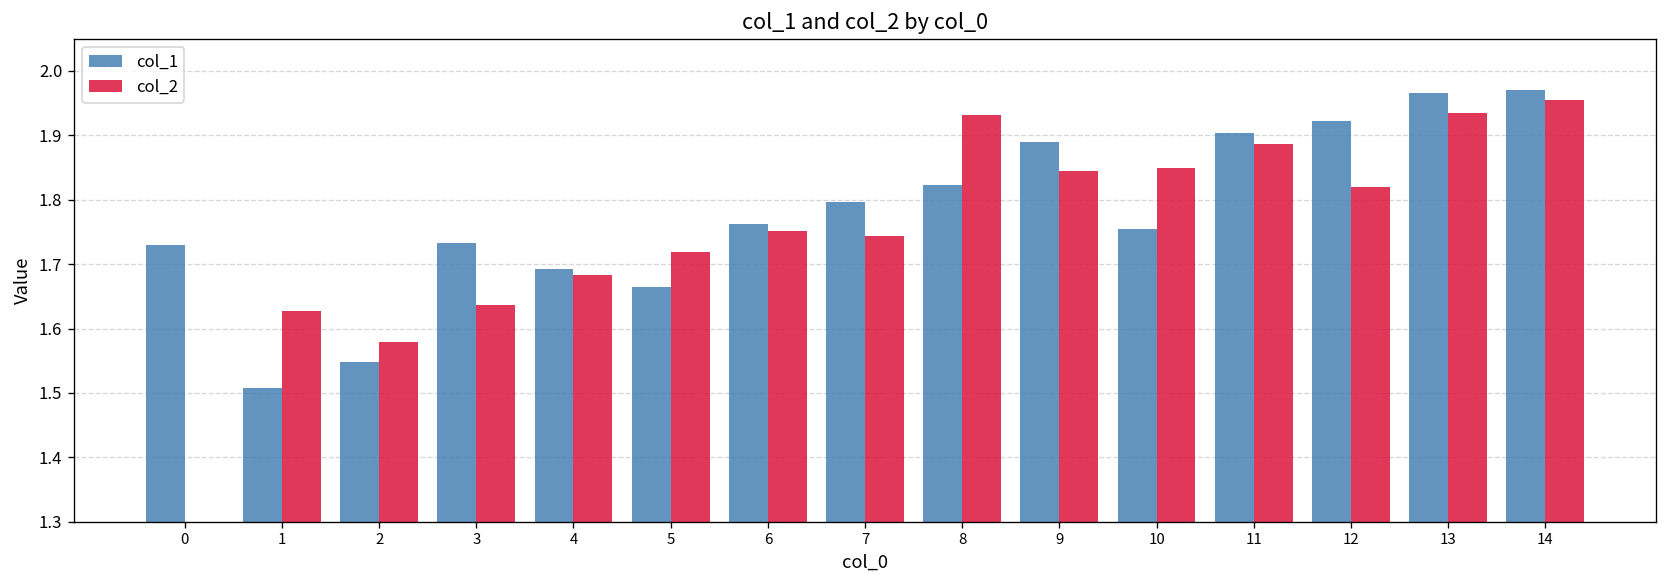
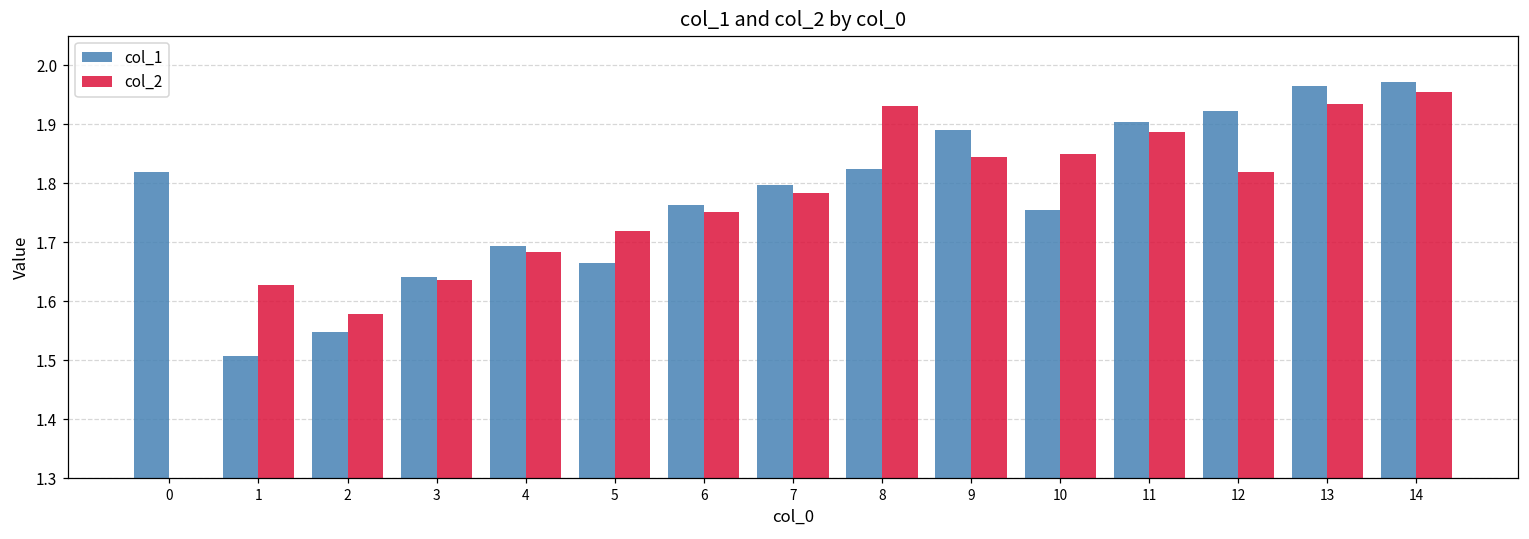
  {
    "col_1": {
-     "0": 1.73,
+     "0": 1.82,
      "1": 1.51,
      "2": 1.55,
-     "3": 1.73,
+     "3": 1.64,
      "4": 1.69,
      "5": 1.66,
      "6": 1.76,
      "7": 1.80,
      "8": 1.82,
      "9": 1.89,
      "10": 1.75,
      "11": 1.90,
      "12": 1.92,
      "13": 1.97,
      "14": 1.97
    },
    "col_2": {
      "0": 1.30,
      "1": 1.63,
      "2": 1.58,
      "3": 1.64,
      "4": 1.68,
      "5": 1.72,
      "6": 1.75,
-     "7": 1.74,
+     "7": 1.78,
      "8": 1.93,
      "9": 1.84,
      "10": 1.85,
      "11": 1.89,
      "12": 1.82,
      "13": 1.93,
      "14": 1.96
    }
  }
